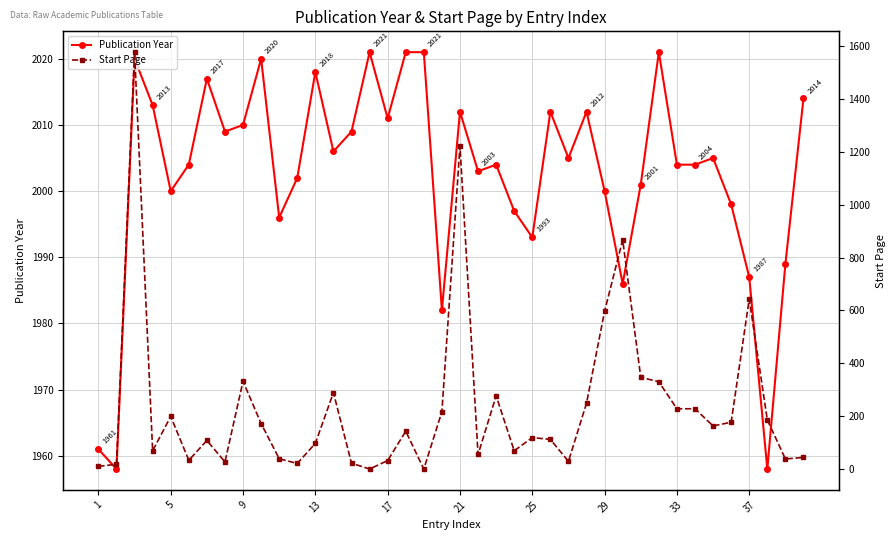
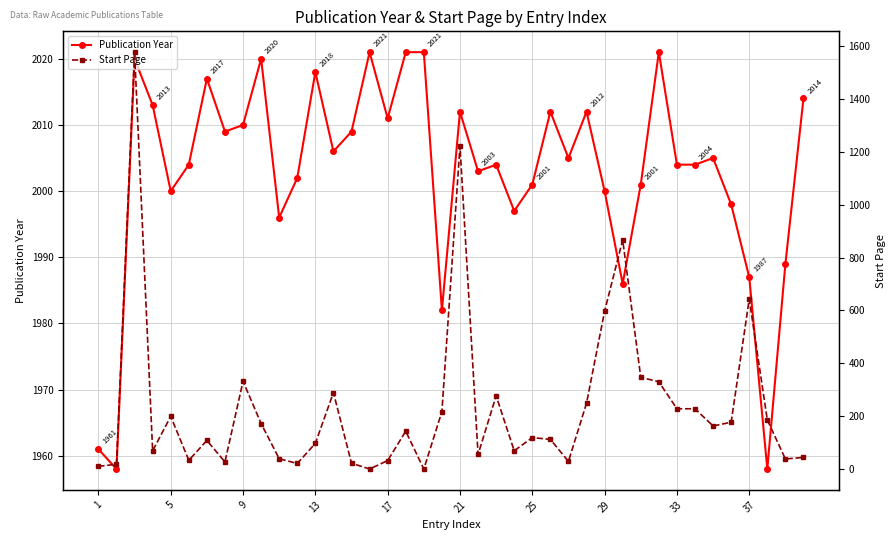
  {
    "Publication Year": {
      "1": 1961,
      "13": 2018,
-     "25": 1993,
+     "25": 2001,
      "37": 1987
    }
  }
